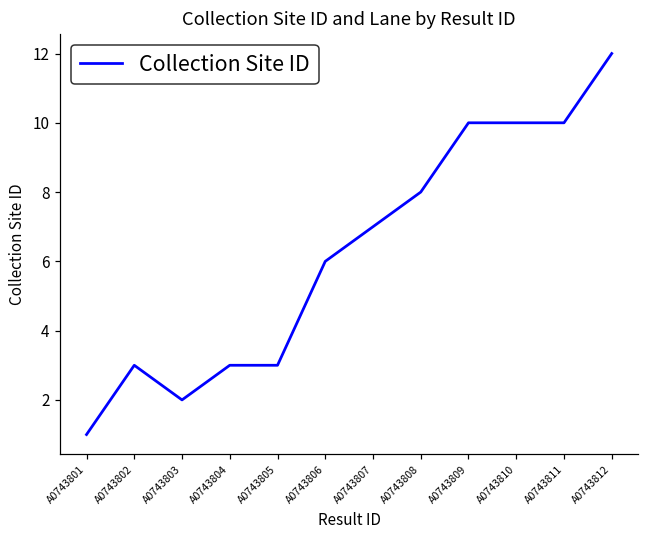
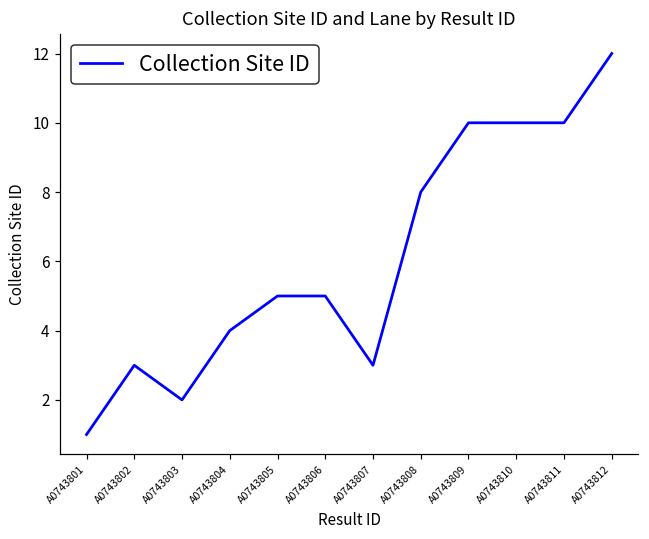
  {
    "A0743801": 1,
    "A0743802": 3,
    "A0743803": 2,
-   "A0743804": 3,
-   "A0743805": 3,
-   "A0743806": 6,
-   "A0743807": 7,
+   "A0743804": 4,
+   "A0743805": 5,
+   "A0743806": 5,
+   "A0743807": 3,
    "A0743808": 8,
    "A0743809": 10,
    "A0743810": 10,
    "A0743811": 10,
    "A0743812": 12
  }
